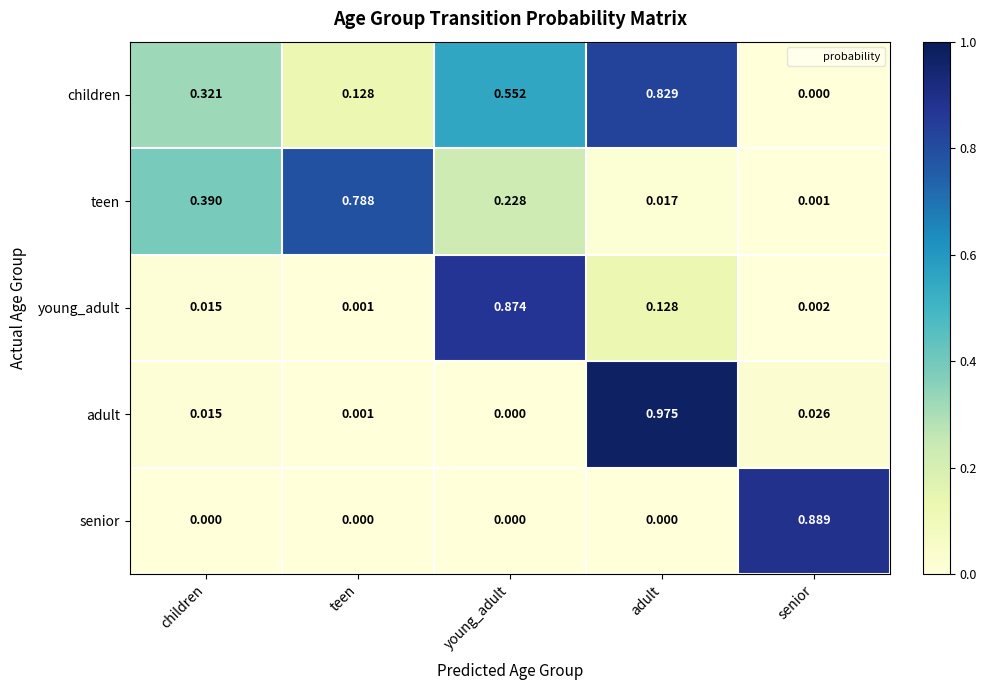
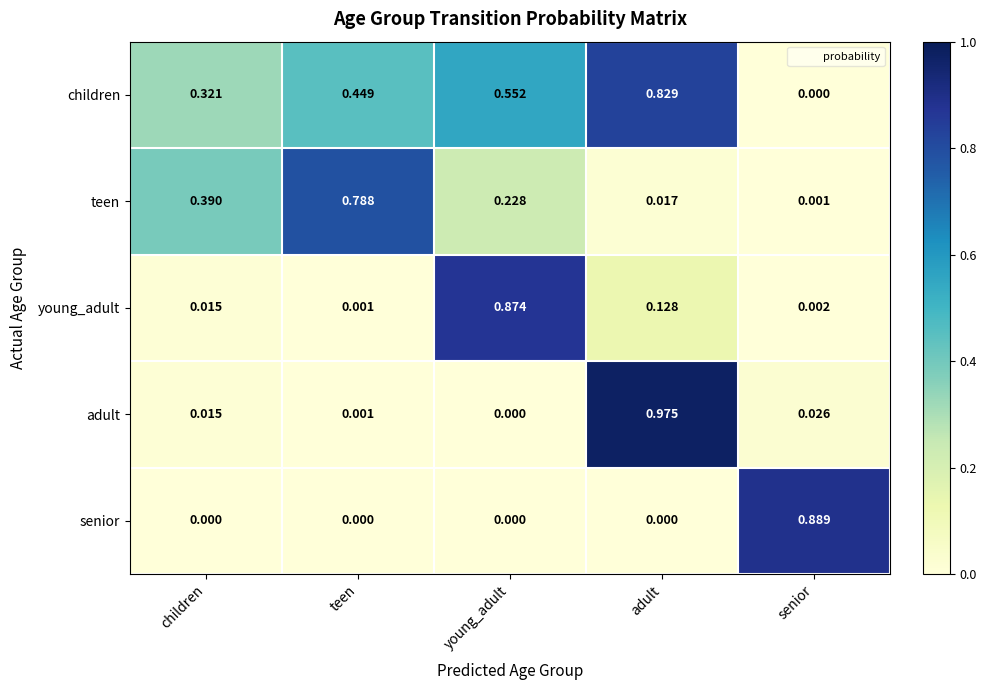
  {
    "children": {
      "children": 0.321,
-     "teen": 0.128,
+     "teen": 0.449,
      "young_adult": 0.552,
      "adult": 0.829,
      "senior": 0.000
    },
    "teen": {
      "children": 0.390,
      "teen": 0.788,
      "young_adult": 0.228,
      "adult": 0.017,
      "senior": 0.001
    },
    "young_adult": {
      "children": 0.015,
      "teen": 0.001,
      "young_adult": 0.874,
      "adult": 0.128,
      "senior": 0.002
    },
    "adult": {
      "children": 0.015,
      "teen": 0.001,
      "young_adult": 0.000,
      "adult": 0.975,
      "senior": 0.026
    },
    "senior": {
      "children": 0.000,
      "teen": 0.000,
      "young_adult": 0.000,
      "adult": 0.000,
      "senior": 0.889
    }
  }
